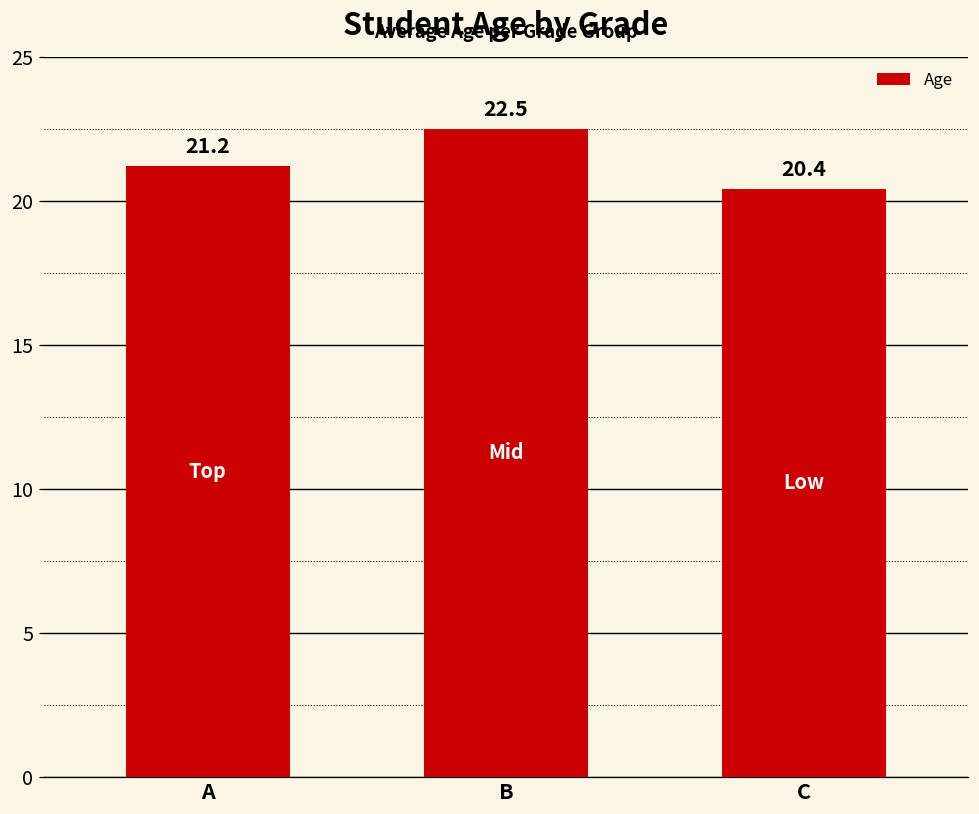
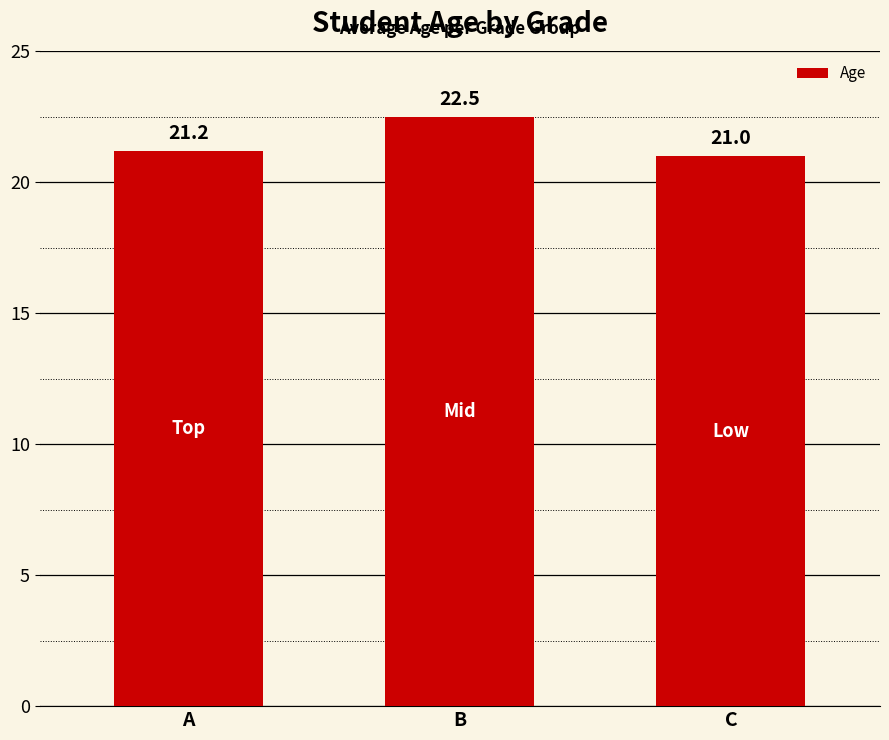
  {
    "A": 21.2,
    "B": 22.5,
-   "C": 20.4
+   "C": 21.0
  }
